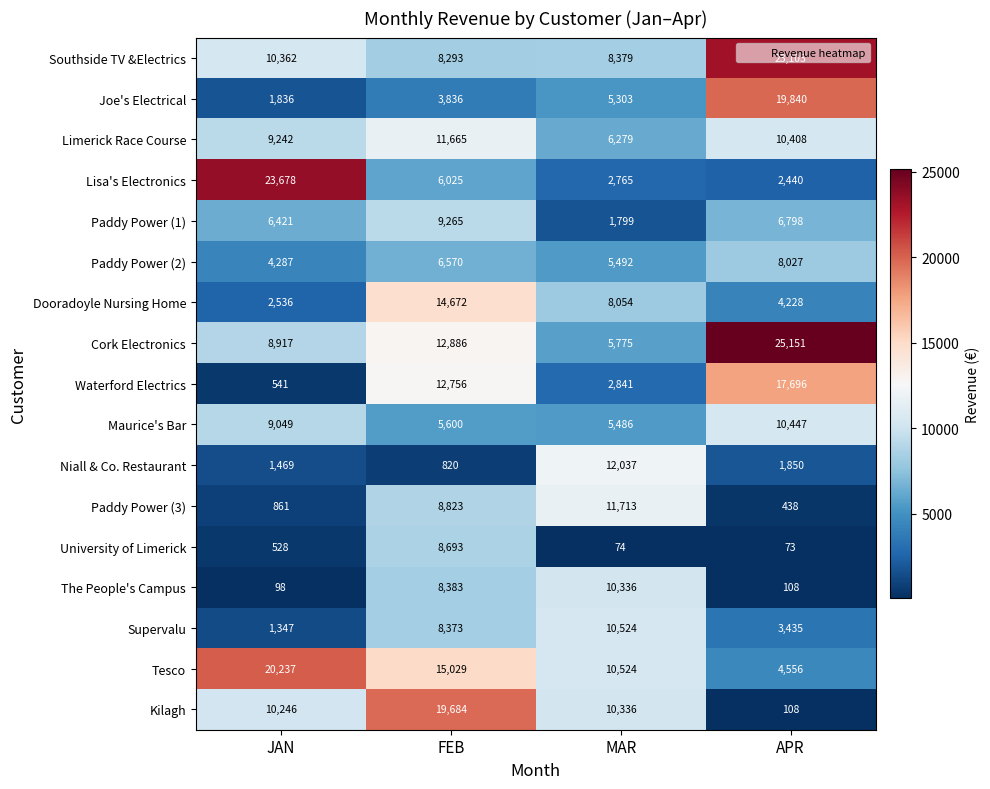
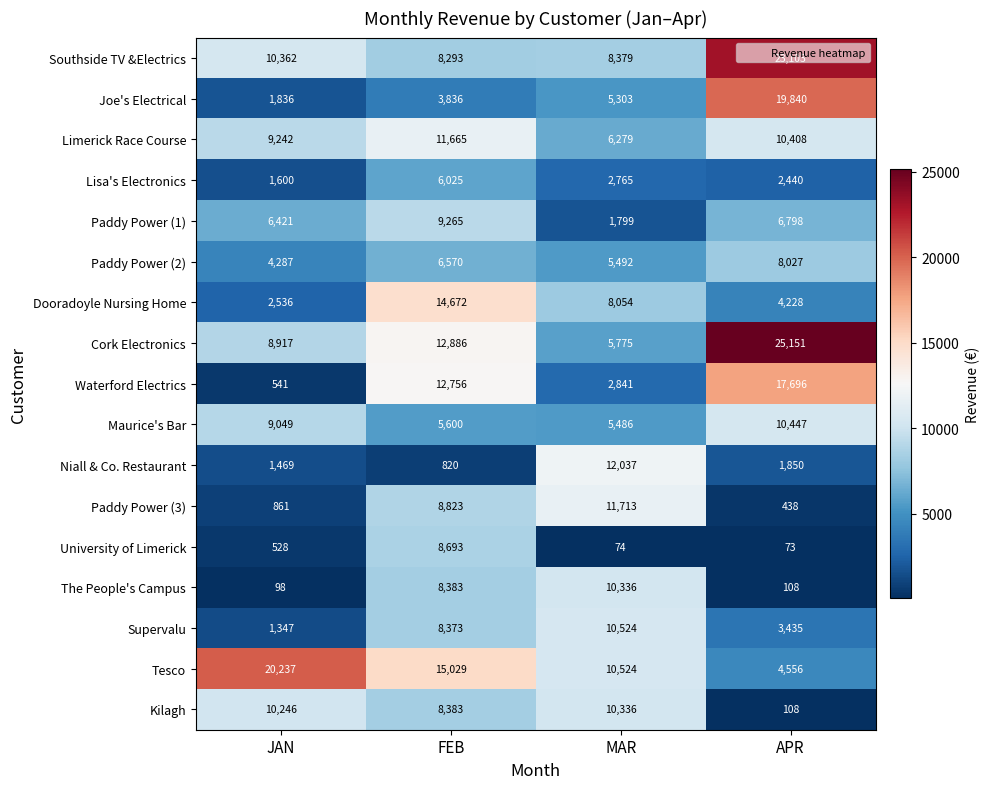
  {
    "Southside TV &Electrics": {
      "JAN": "10,362",
      "FEB": "8,293",
      "MAR": "8,379"
    },
    "Joe's Electrical": {
      "JAN": "1,836",
      "FEB": "3,836",
      "MAR": "5,303",
      "APR": "19,840"
    },
    "Limerick Race Course": {
      "JAN": "9,242",
      "FEB": "11,665",
      "MAR": "6,279",
      "APR": "10,408"
    },
    "Lisa's Electronics": {
-     "JAN": "23,678",
+     "JAN": "1,600",
      "FEB": "6,025",
      "MAR": "2,765",
      "APR": "2,440"
    },
    "Paddy Power (1)": {
      "JAN": "6,421",
      "FEB": "9,265",
      "MAR": "1,799",
      "APR": "6,798"
    },
    "Paddy Power (2)": {
      "JAN": "4,287",
      "FEB": "6,570",
      "MAR": "5,492",
      "APR": "8,027"
    },
    "Dooradoyle Nursing Home": {
      "JAN": "2,536",
      "FEB": "14,672",
      "MAR": "8,054",
      "APR": "4,228"
    },
    "Cork Electronics": {
      "JAN": "8,917",
      "FEB": "12,886",
      "MAR": "5,775",
      "APR": "25,151"
    },
    "Waterford Electrics": {
      "JAN": "541",
      "FEB": "12,756",
      "MAR": "2,841",
      "APR": "17,696"
    },
    "Maurice's Bar": {
      "JAN": "9,049",
      "FEB": "5,600",
      "MAR": "5,486",
      "APR": "10,447"
    },
    "Niall & Co. Restaurant": {
      "JAN": "1,469",
      "FEB": "820",
      "MAR": "12,037",
      "APR": "1,850"
    },
    "Paddy Power (3)": {
      "JAN": "861",
      "FEB": "8,823",
      "MAR": "11,713",
      "APR": "438"
    },
    "University of Limerick": {
      "JAN": "528",
      "FEB": "8,693",
      "MAR": "74",
      "APR": "73"
    },
    "The People's Campus": {
      "JAN": "98",
      "FEB": "8,383",
      "MAR": "10,336",
      "APR": "108"
    },
    "Supervalu": {
      "JAN": "1,347",
      "FEB": "8,373",
      "MAR": "10,524",
      "APR": "3,435"
    },
    "Tesco": {
      "JAN": "20,237",
      "FEB": "15,029",
      "MAR": "10,524",
      "APR": "4,556"
    },
    "Kilagh": {
      "JAN": "10,246",
-     "FEB": "19,684",
+     "FEB": "8,383",
      "MAR": "10,336",
      "APR": "108"
    }
  }
